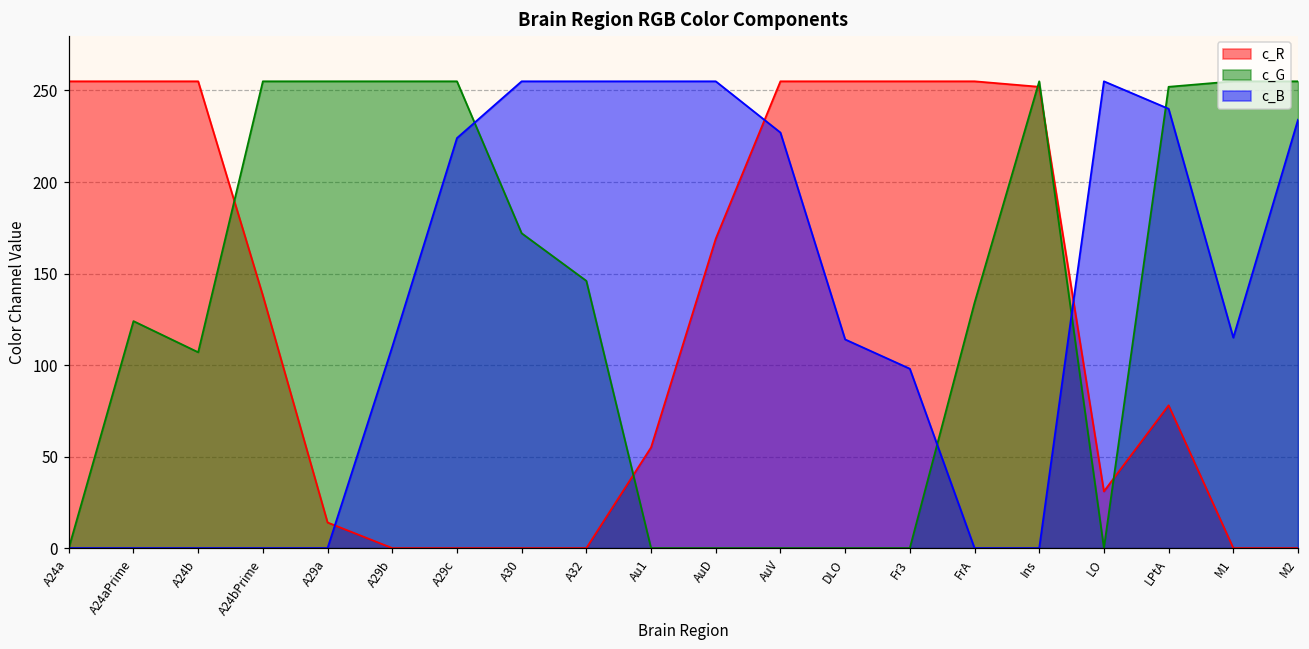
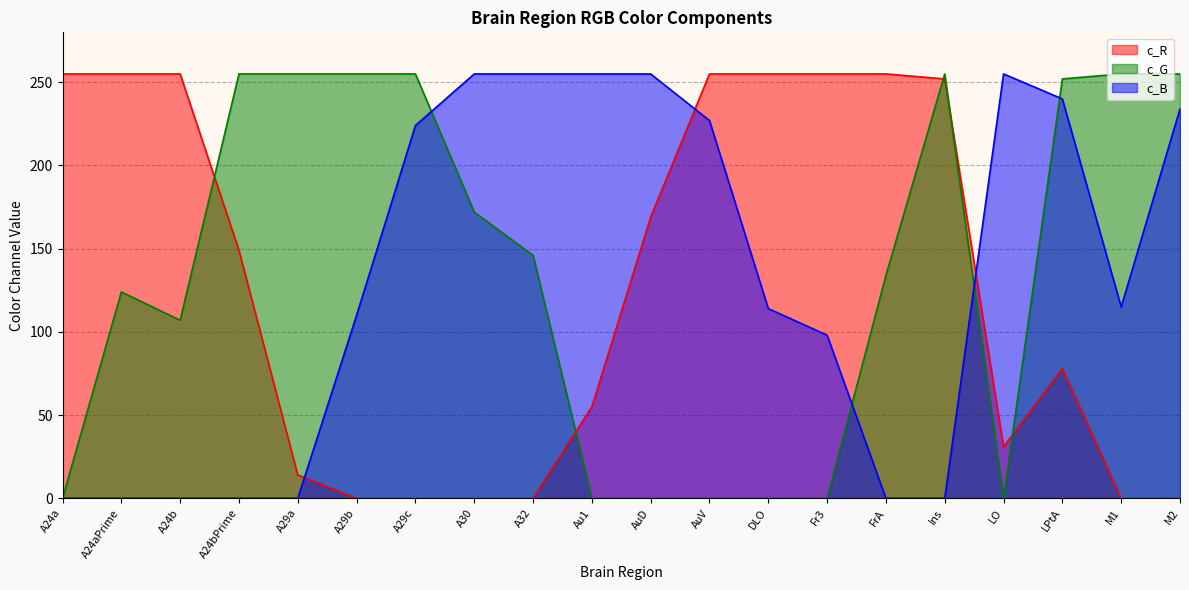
  {
    "c_R": {
      "A24a": 255,
      "A24aPrime": 255,
      "A24b": 255,
-     "A24bPrime": 138,
+     "A24bPrime": 149,
      "A29a": 14,
      "A29b": 0,
      "A29c": 0,
      "A30": 0,
      "A32": 0,
      "Au1": 55,
      "AuD": 169,
      "AuV": 255,
      "DLO": 255,
      "Fr3": 255,
      "FrA": 255,
      "Ins": 252,
      "LO": 31,
      "LPtA": 78,
      "M1": 0,
      "M2": 0
    },
    "c_G": {
      "A24aPrime": 124,
      "A24b": 107,
      "A24bPrime": 255,
      "A29a": 255,
      "A29b": 255,
      "A29c": 255,
      "A30": 172,
      "A32": 146,
      "Au1": 0,
      "AuD": 0,
      "AuV": 0,
      "DLO": 0,
      "Fr3": 0,
      "FrA": 134,
      "Ins": 255,
      "LO": 0,
      "LPtA": 252,
      "M2": 255
    },
    "c_B": {
      "A24aPrime": 0,
      "A24b": 0,
      "A24bPrime": 0,
      "A29a": 0,
      "A29b": 110,
      "A29c": 224,
      "A30": 255,
      "A32": 255,
      "Au1": 255,
      "AuD": 255,
      "AuV": 227,
      "DLO": 114,
      "Fr3": 98,
      "FrA": 0,
      "Ins": 0,
      "LO": 255,
      "LPtA": 240,
      "M1": 115,
      "M2": 234
    }
  }
